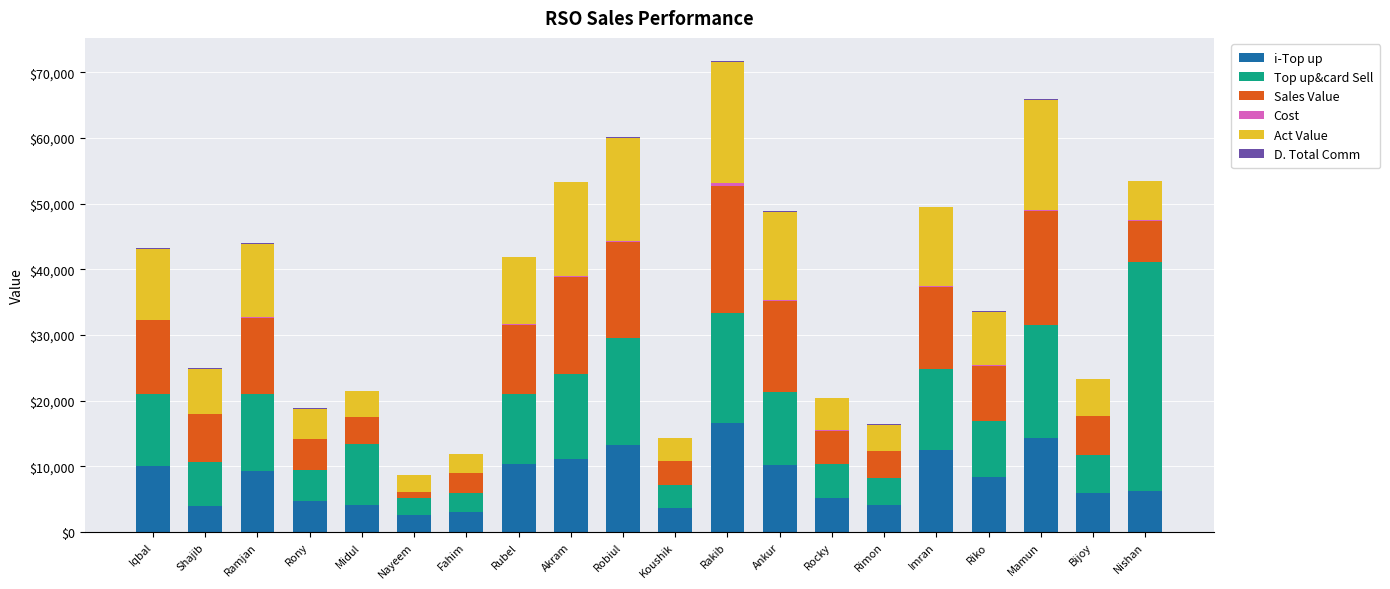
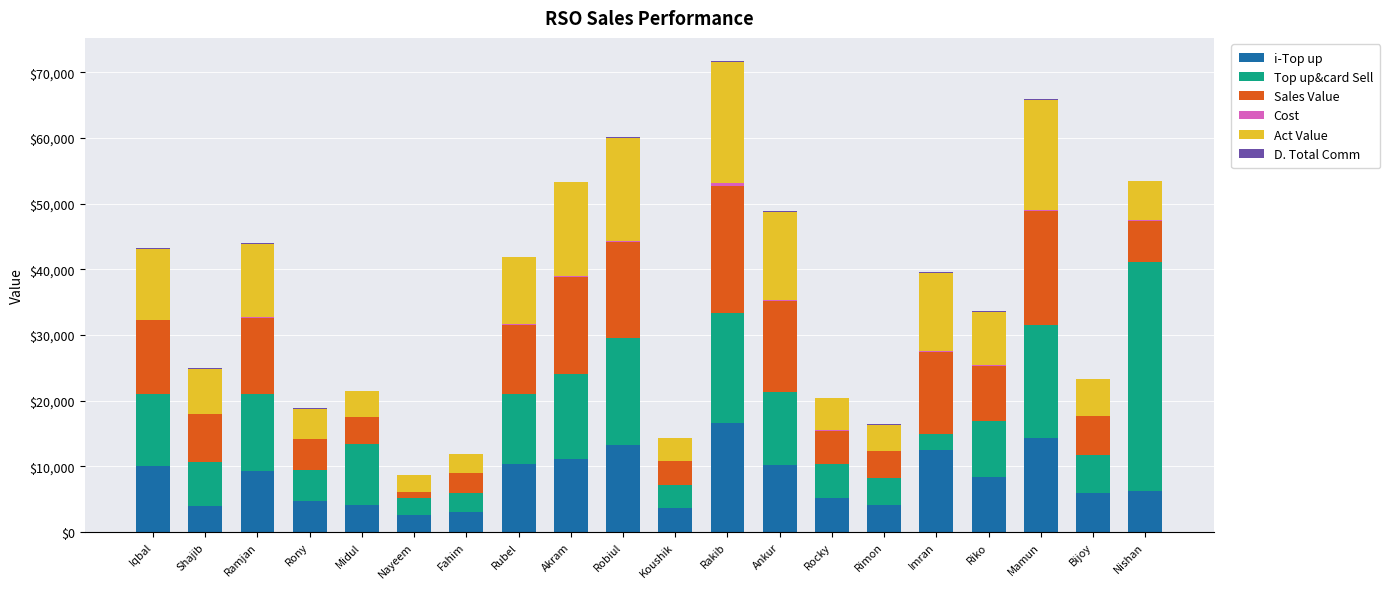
  {
    "i-Top up": {
      "Iqbal": "$10,000",
      "Shajib": "$4,000",
      "Ramjan": "$9,000",
      "Rony": "$5,000",
      "Midul": "$4,000",
      "Nayeem": "$3,000",
      "Fahim": "$3,000",
      "Rubel": "$10,000",
      "Akram": "$11,000",
      "Robiul": "$13,000",
      "Koushik": "$4,000",
      "Rakib": "$17,000",
      "Ankur": "$10,000",
      "Rocky": "$5,000",
      "Rimon": "$4,000",
      "Imran": "$12,000",
      "Riko": "$8,000",
      "Mamun": "$14,000",
      "Bijoy": "$6,000",
      "Nishan": "$6,000"
    },
    "Top up&card Sell": {
      "Iqbal": "$11,000",
      "Shajib": "$7,000",
      "Ramjan": "$12,000",
      "Rony": "$5,000",
      "Midul": "$9,000",
      "Nayeem": "$3,000",
      "Fahim": "$3,000",
      "Rubel": "$11,000",
      "Akram": "$13,000",
      "Robiul": "$16,000",
      "Koushik": "$4,000",
      "Rakib": "$17,000",
      "Ankur": "$11,000",
      "Rocky": "$5,000",
      "Rimon": "$4,000",
-     "Imran": "$12,000",
+     "Imran": "$3,000",
      "Riko": "$8,000",
      "Mamun": "$17,000",
      "Bijoy": "$6,000",
      "Nishan": "$35,000"
    },
    "Sales Value": {
      "Iqbal": "$11,000",
      "Shajib": "$7,000",
      "Ramjan": "$12,000",
      "Rony": "$5,000",
      "Midul": "$4,000",
      "Nayeem": "$1,000",
      "Fahim": "$3,000",
      "Rubel": "$11,000",
      "Akram": "$15,000",
      "Robiul": "$15,000",
      "Koushik": "$4,000",
      "Rakib": "$19,000",
      "Ankur": "$14,000",
      "Rocky": "$5,000",
      "Rimon": "$4,000",
      "Imran": "$12,000",
      "Riko": "$8,000",
      "Mamun": "$17,000",
      "Bijoy": "$6,000",
      "Nishan": "$6,000"
    },
    "Cost": {
      "Rakib": "$1,000"
    },
    "Act Value": {
      "Iqbal": "$11,000",
      "Shajib": "$7,000",
      "Ramjan": "$11,000",
      "Rony": "$5,000",
      "Midul": "$4,000",
      "Nayeem": "$3,000",
      "Fahim": "$3,000",
      "Rubel": "$10,000",
      "Akram": "$14,000",
      "Robiul": "$16,000",
      "Koushik": "$3,000",
      "Rakib": "$18,000",
      "Ankur": "$13,000",
      "Rocky": "$5,000",
      "Rimon": "$4,000",
      "Imran": "$12,000",
      "Riko": "$8,000",
      "Mamun": "$17,000",
      "Bijoy": "$6,000",
      "Nishan": "$6,000"
    }
  }
